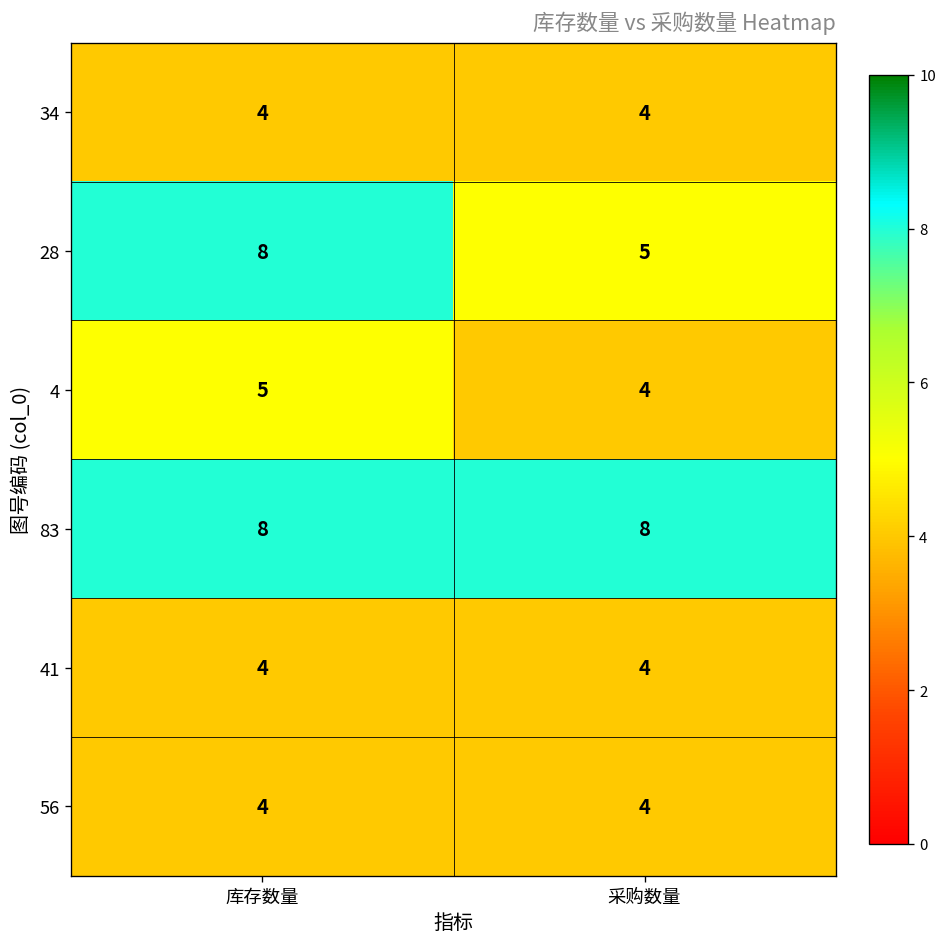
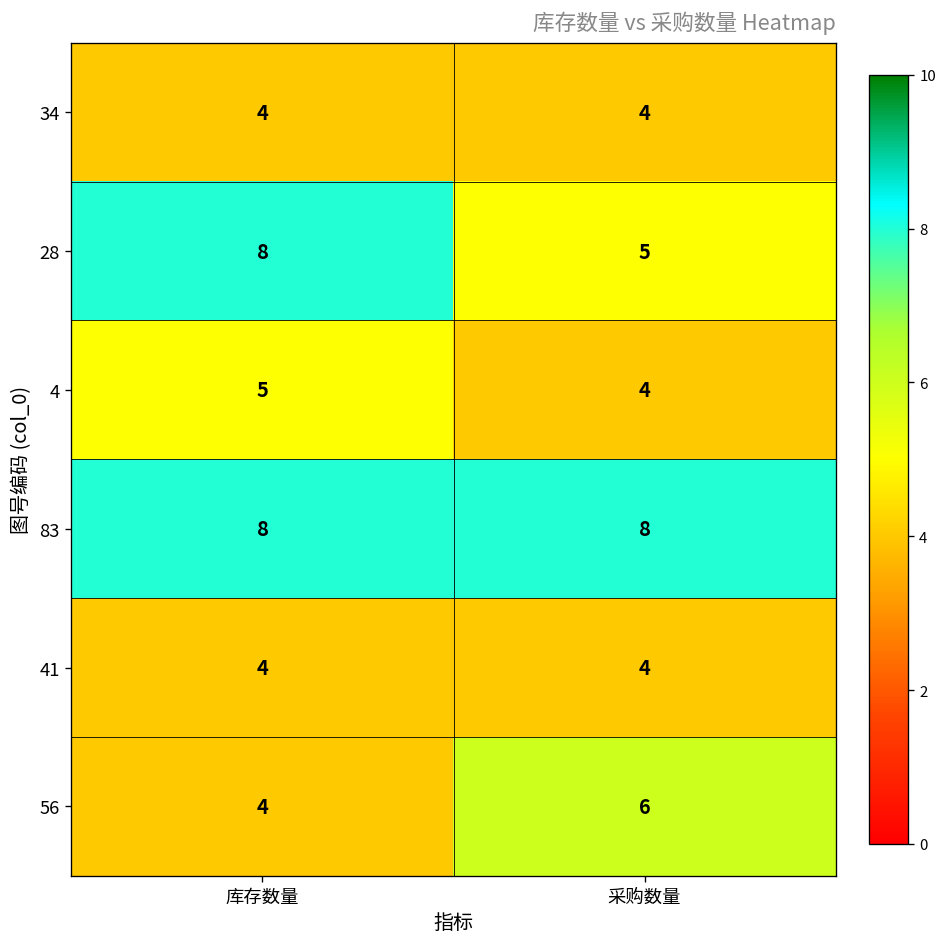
  {
    "34": {
      "库存数量": 4,
      "采购数量": 4
    },
    "28": {
      "库存数量": 8,
      "采购数量": 5
    },
    "4": {
      "库存数量": 5,
      "采购数量": 4
    },
    "83": {
      "库存数量": 8,
      "采购数量": 8
    },
    "41": {
      "库存数量": 4,
      "采购数量": 4
    },
    "56": {
      "库存数量": 4,
-     "采购数量": 4
+     "采购数量": 6
    }
  }
